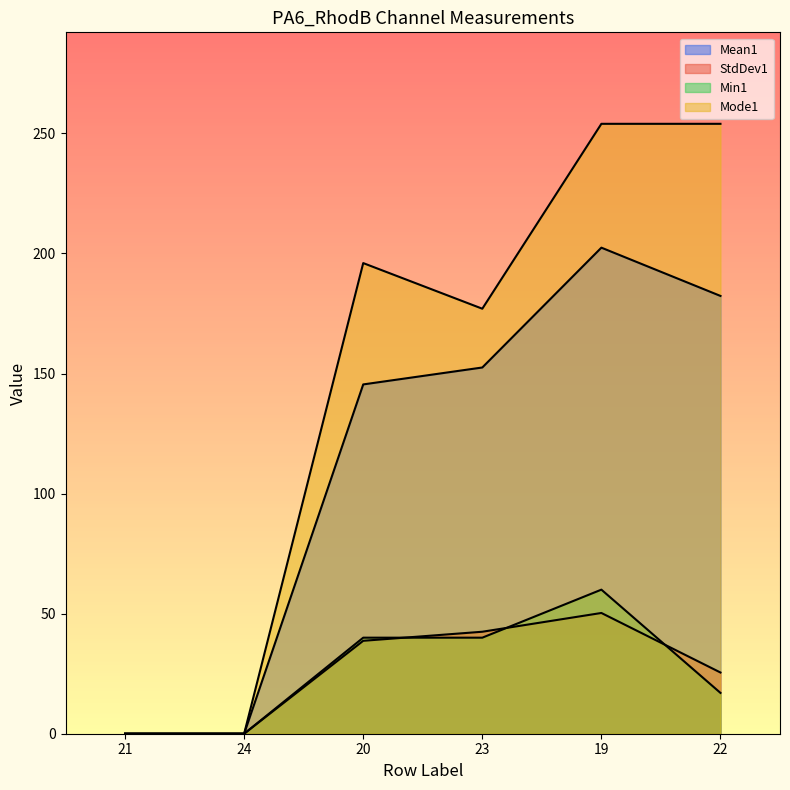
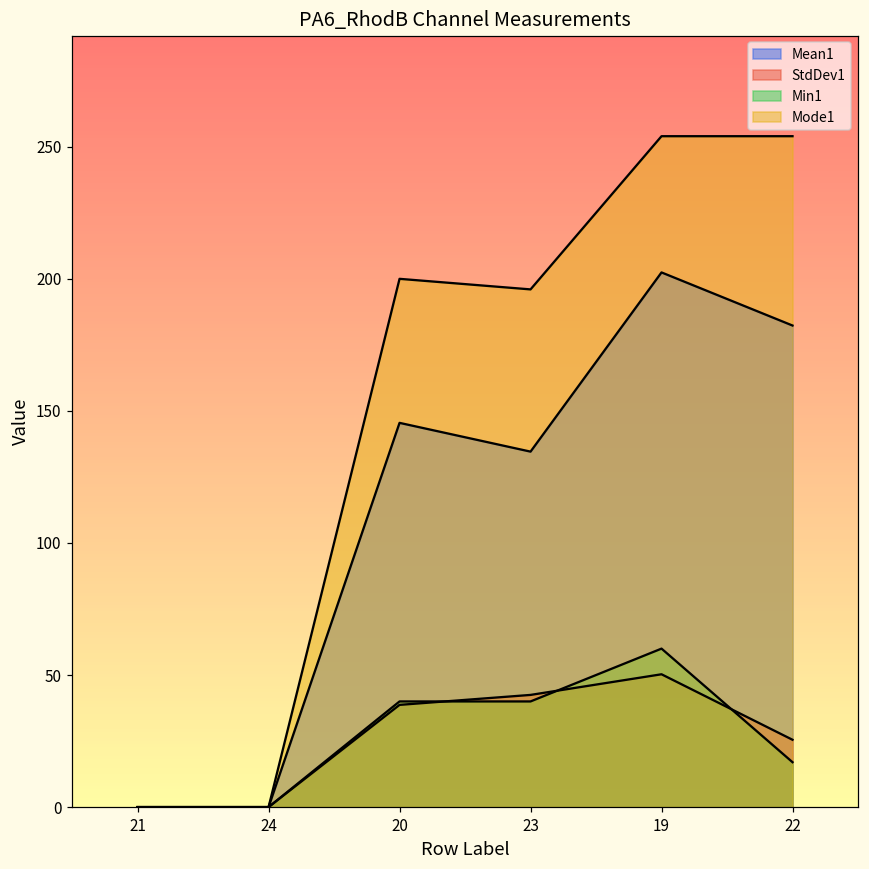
  {
    "Mean1": {
      "20": 145,
-     "23": 153,
+     "23": 135,
      "19": 202,
      "22": 182
    },
    "StdDev1": {
      "20": 39,
      "23": 42,
      "19": 50,
      "22": 25
    },
    "Min1": {
      "20": 40,
      "23": 40,
      "19": 60,
      "22": 17
    },
    "Mode1": {
-     "20": 196,
-     "23": 177,
+     "20": 200,
+     "23": 196,
      "19": 254,
      "22": 254
    }
  }
